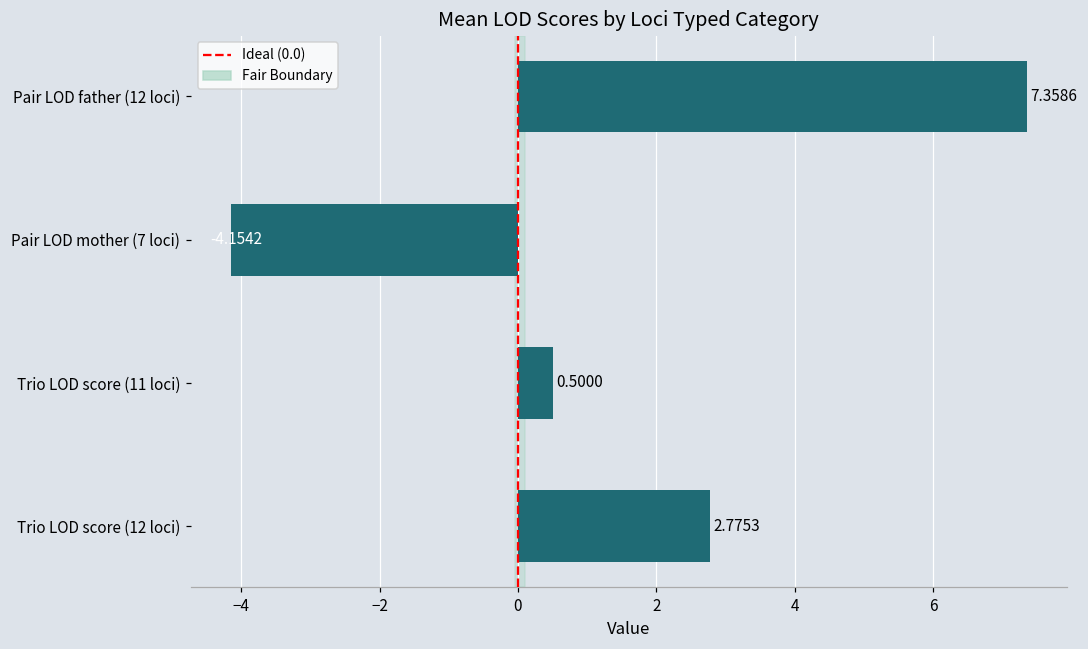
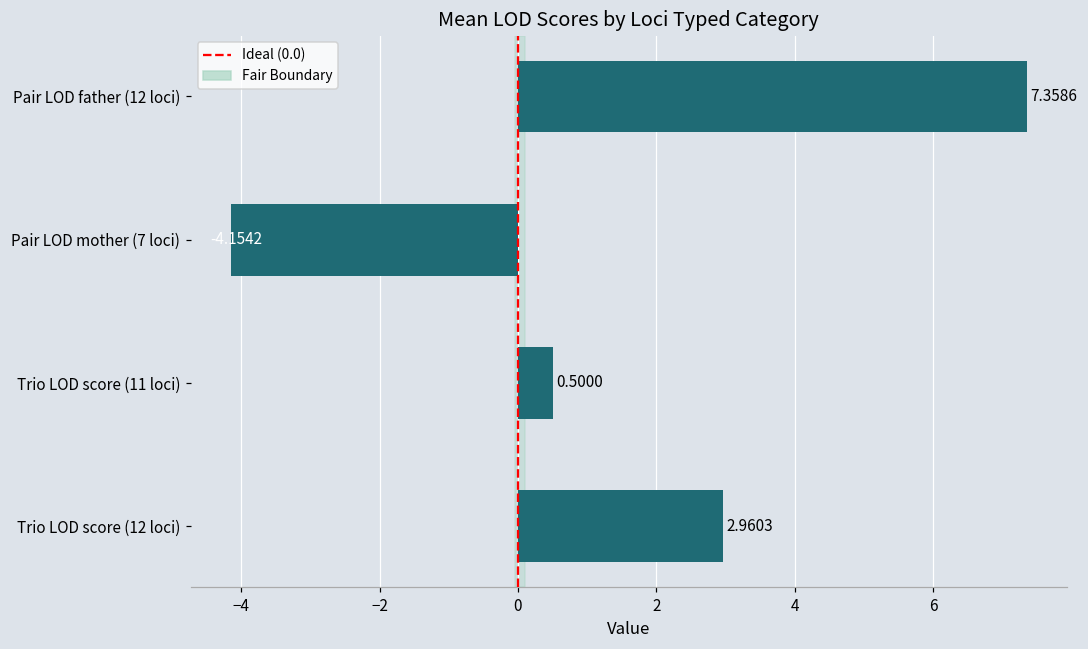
  {
    "Pair LOD father (12 loci)": 7.3586,
    "Pair LOD mother (7 loci)": -4.1542,
    "Trio LOD score (11 loci)": 0.5000,
-   "Trio LOD score (12 loci)": 2.7753
+   "Trio LOD score (12 loci)": 2.9603
  }
